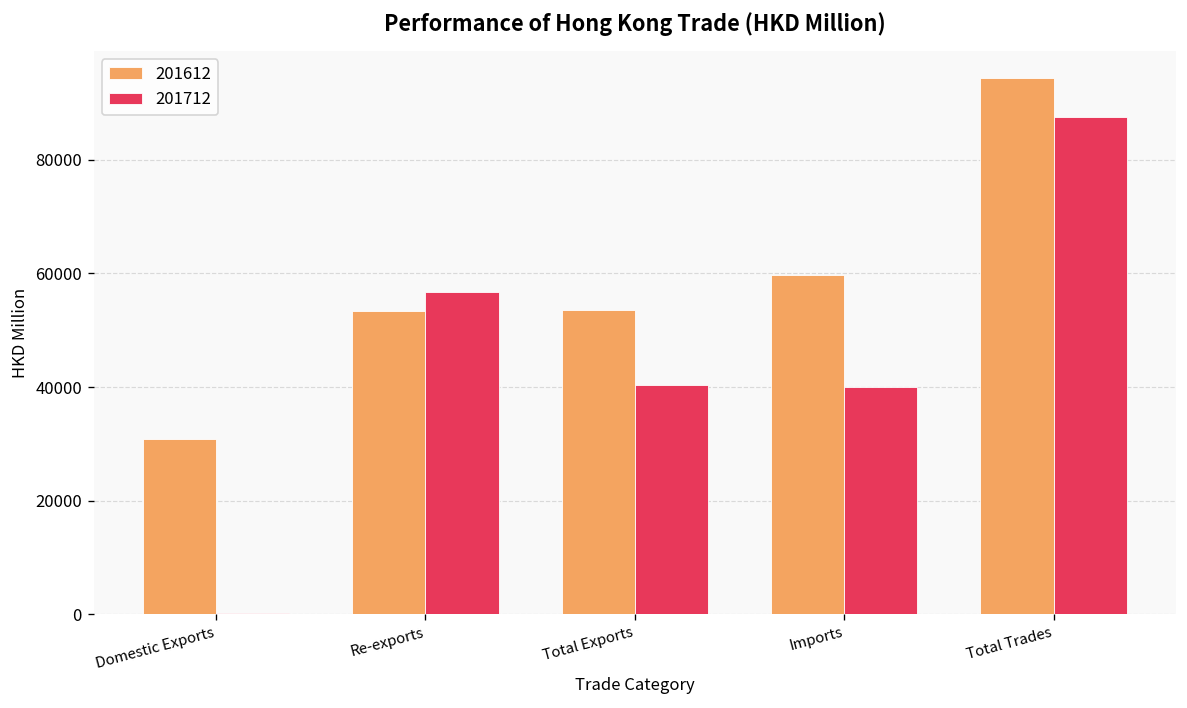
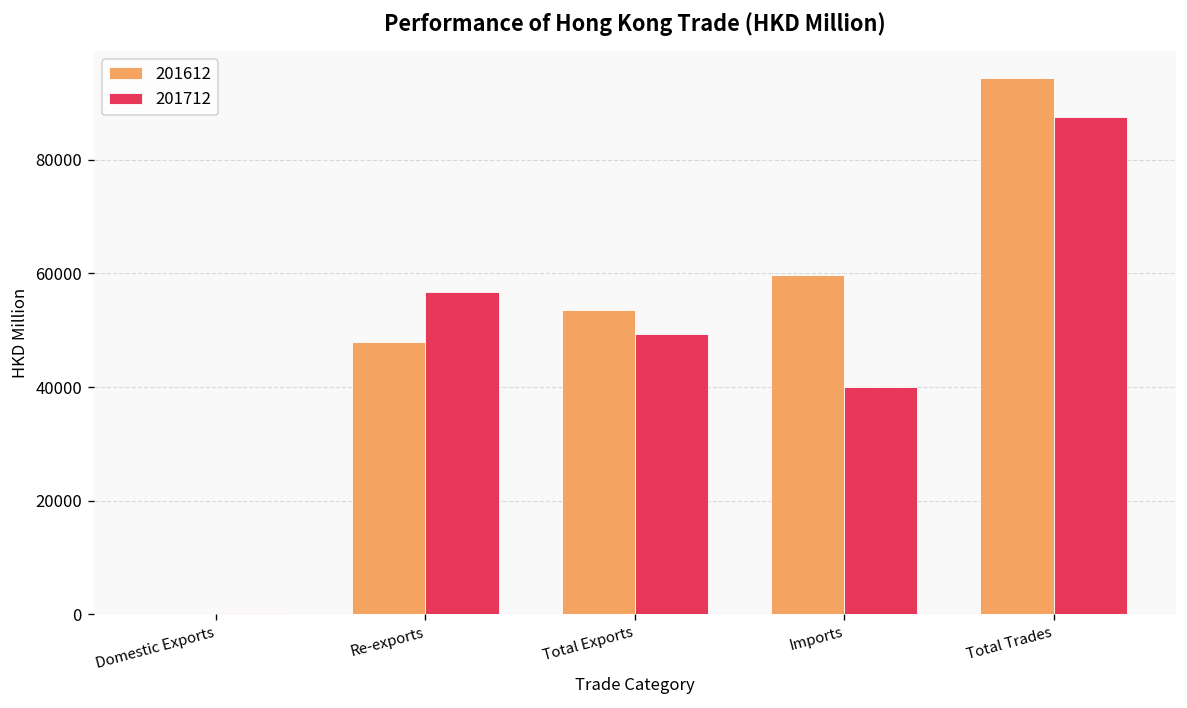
  {
    "201612": {
-     "Domestic Exports": 31000,
-     "Re-exports": 53000,
+     "Domestic Exports": 0,
+     "Re-exports": 48000,
      "Total Exports": 54000,
      "Imports": 60000,
      "Total Trades": 94000
    },
    "201712": {
      "Re-exports": 57000,
-     "Total Exports": 40000,
+     "Total Exports": 49000,
      "Imports": 40000,
      "Total Trades": 88000
    }
  }
